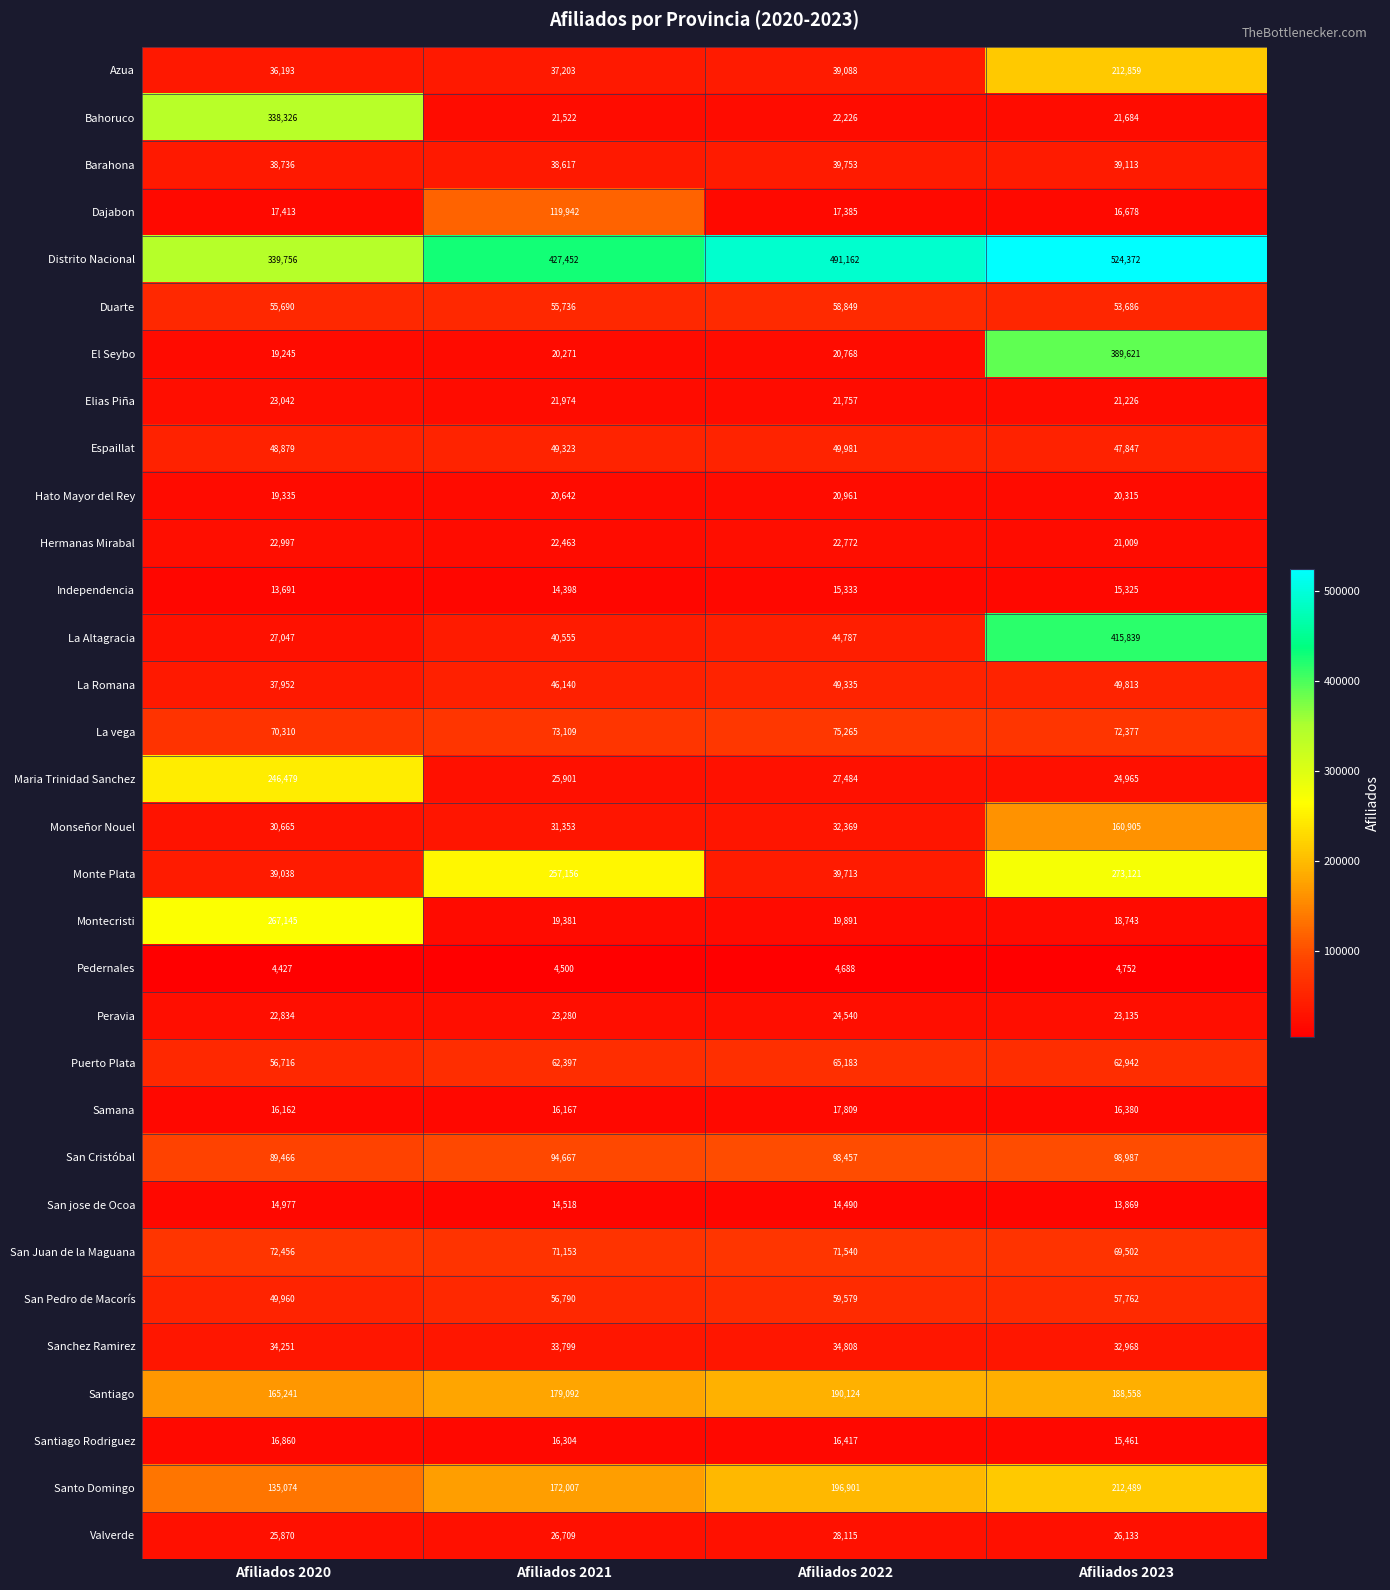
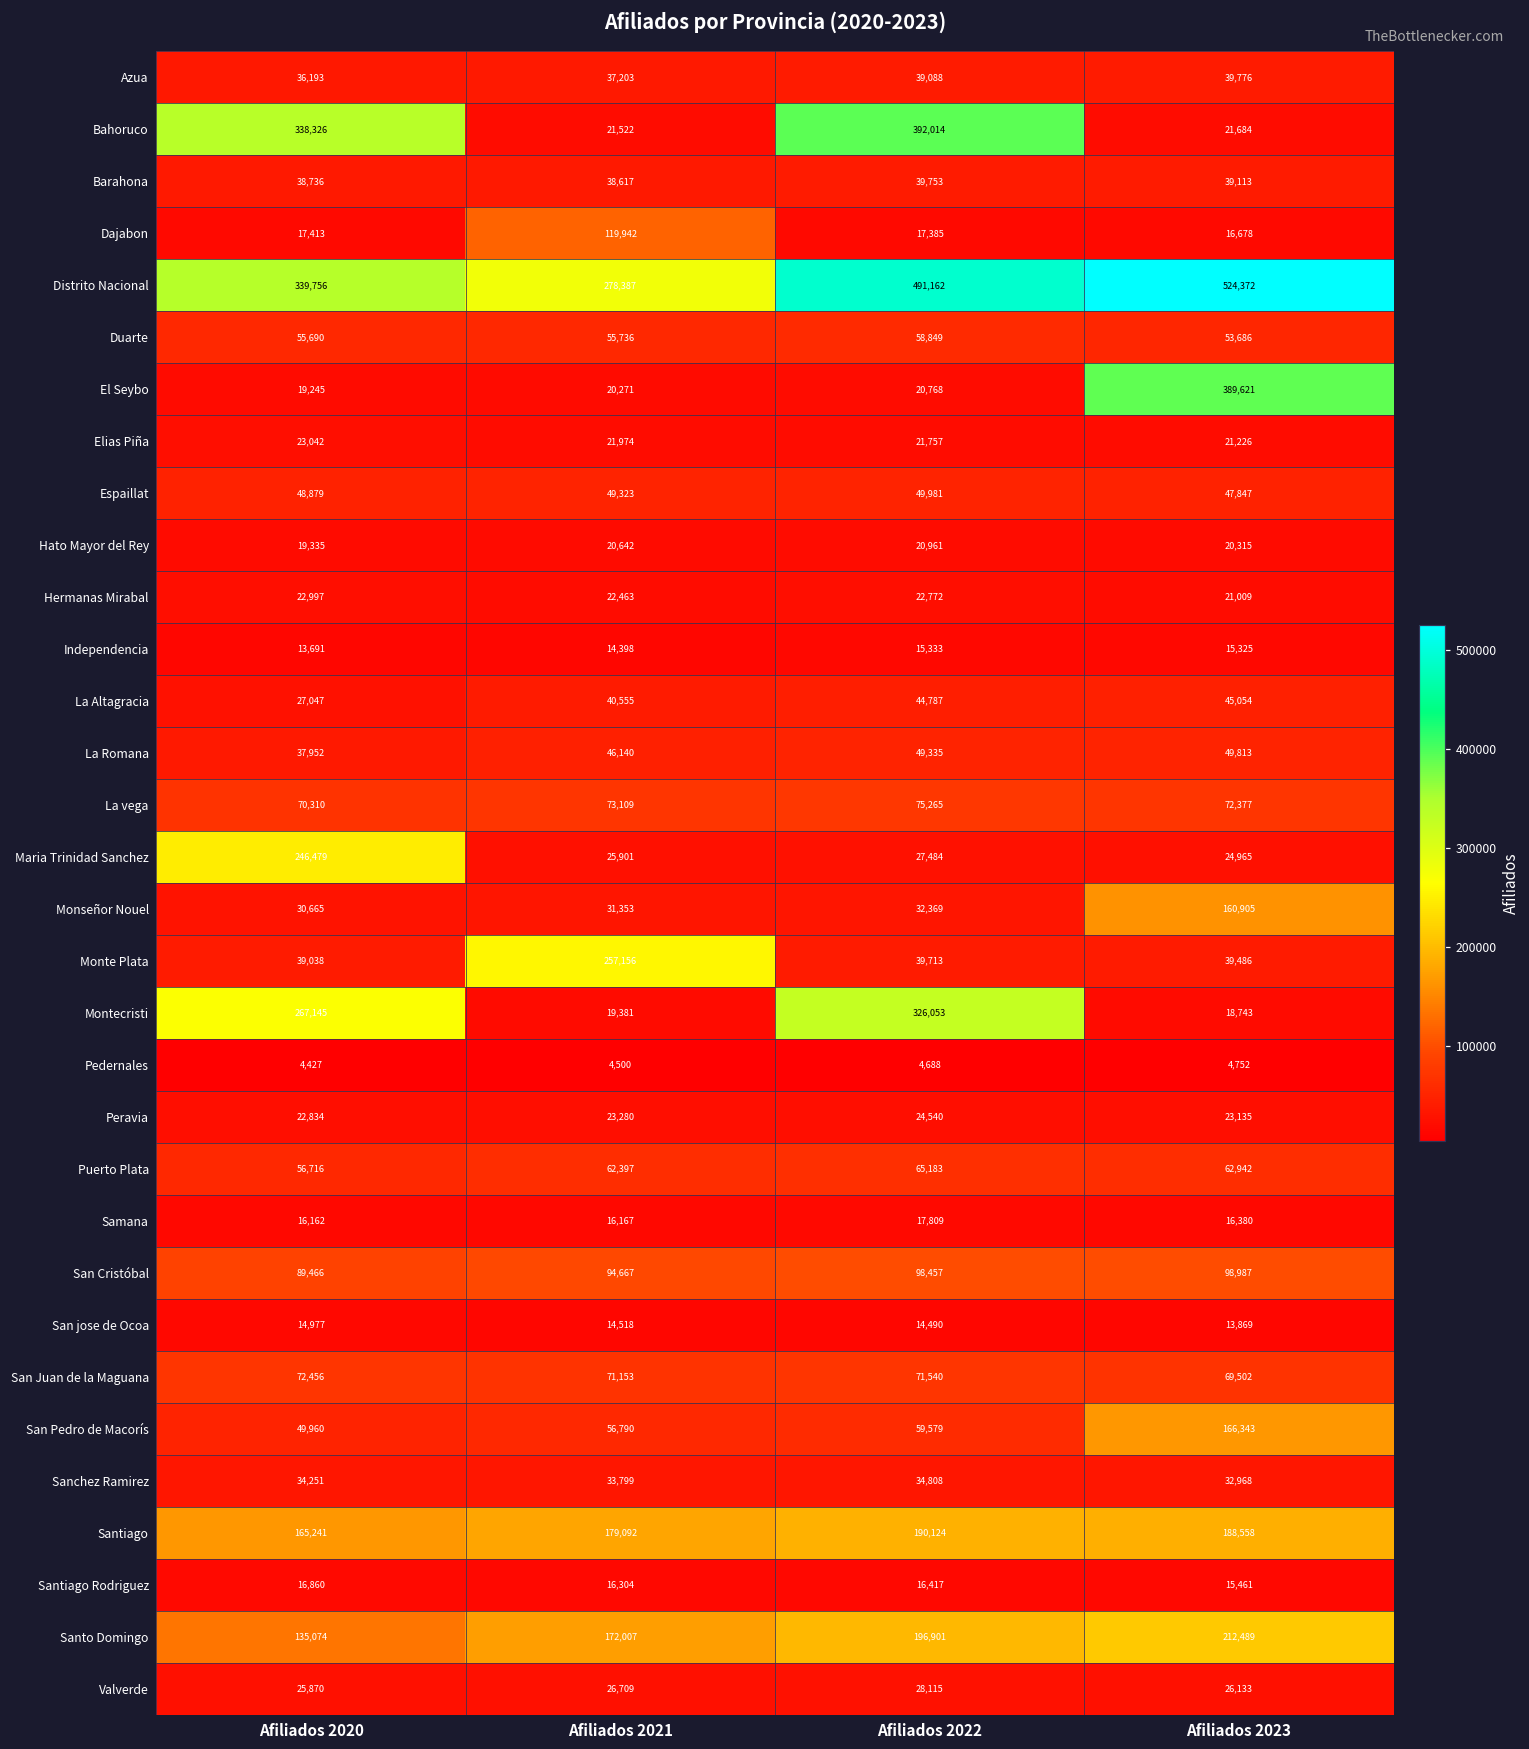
  {
    "Azua": {
      "Afiliados 2020": "36,193",
      "Afiliados 2021": "37,203",
      "Afiliados 2022": "39,088",
-     "Afiliados 2023": "212,859"
+     "Afiliados 2023": "39,776"
    },
    "Bahoruco": {
      "Afiliados 2020": "338,326",
      "Afiliados 2021": "21,522",
-     "Afiliados 2022": "22,226",
+     "Afiliados 2022": "392,014",
      "Afiliados 2023": "21,684"
    },
    "Barahona": {
      "Afiliados 2020": "38,736",
      "Afiliados 2021": "38,617",
      "Afiliados 2022": "39,753",
      "Afiliados 2023": "39,113"
    },
    "Dajabon": {
      "Afiliados 2020": "17,413",
      "Afiliados 2021": "119,942",
      "Afiliados 2022": "17,385",
      "Afiliados 2023": "16,678"
    },
    "Distrito Nacional": {
      "Afiliados 2020": "339,756",
-     "Afiliados 2021": "427,452",
+     "Afiliados 2021": "278,387",
      "Afiliados 2022": "491,162",
      "Afiliados 2023": "524,372"
    },
    "Duarte": {
      "Afiliados 2020": "55,690",
      "Afiliados 2021": "55,736",
      "Afiliados 2022": "58,849",
      "Afiliados 2023": "53,686"
    },
    "El Seybo": {
      "Afiliados 2020": "19,245",
      "Afiliados 2021": "20,271",
      "Afiliados 2022": "20,768",
      "Afiliados 2023": "389,621"
    },
    "Elias Piña": {
      "Afiliados 2020": "23,042",
      "Afiliados 2021": "21,974",
      "Afiliados 2022": "21,757",
      "Afiliados 2023": "21,226"
    },
    "Espaillat": {
      "Afiliados 2020": "48,879",
      "Afiliados 2021": "49,323",
      "Afiliados 2022": "49,981",
      "Afiliados 2023": "47,847"
    },
    "Hato Mayor del Rey": {
      "Afiliados 2020": "19,335",
      "Afiliados 2021": "20,642",
      "Afiliados 2022": "20,961",
      "Afiliados 2023": "20,315"
    },
    "Hermanas Mirabal": {
      "Afiliados 2020": "22,997",
      "Afiliados 2021": "22,463",
      "Afiliados 2022": "22,772",
      "Afiliados 2023": "21,009"
    },
    "Independencia": {
      "Afiliados 2020": "13,691",
      "Afiliados 2021": "14,398",
      "Afiliados 2022": "15,333",
      "Afiliados 2023": "15,325"
    },
    "La Altagracia": {
      "Afiliados 2020": "27,047",
      "Afiliados 2021": "40,555",
      "Afiliados 2022": "44,787",
-     "Afiliados 2023": "415,839"
+     "Afiliados 2023": "45,054"
    },
    "La Romana": {
      "Afiliados 2020": "37,952",
      "Afiliados 2021": "46,140",
      "Afiliados 2022": "49,335",
      "Afiliados 2023": "49,813"
    },
    "La vega": {
      "Afiliados 2020": "70,310",
      "Afiliados 2021": "73,109",
      "Afiliados 2022": "75,265",
      "Afiliados 2023": "72,377"
    },
    "Maria Trinidad Sanchez": {
      "Afiliados 2020": "246,479",
      "Afiliados 2021": "25,901",
      "Afiliados 2022": "27,484",
      "Afiliados 2023": "24,965"
    },
    "Monseñor Nouel": {
      "Afiliados 2020": "30,665",
      "Afiliados 2021": "31,353",
      "Afiliados 2022": "32,369",
      "Afiliados 2023": "160,905"
    },
    "Monte Plata": {
      "Afiliados 2020": "39,038",
      "Afiliados 2021": "257,156",
      "Afiliados 2022": "39,713",
-     "Afiliados 2023": "273,121"
+     "Afiliados 2023": "39,486"
    },
    "Montecristi": {
      "Afiliados 2020": "267,145",
      "Afiliados 2021": "19,381",
-     "Afiliados 2022": "19,891",
+     "Afiliados 2022": "326,053",
      "Afiliados 2023": "18,743"
    },
    "Pedernales": {
      "Afiliados 2020": "4,427",
      "Afiliados 2021": "4,500",
      "Afiliados 2022": "4,688",
      "Afiliados 2023": "4,752"
    },
    "Peravia": {
      "Afiliados 2020": "22,834",
      "Afiliados 2021": "23,280",
      "Afiliados 2022": "24,540",
      "Afiliados 2023": "23,135"
    },
    "Puerto Plata": {
      "Afiliados 2020": "56,716",
      "Afiliados 2021": "62,397",
      "Afiliados 2022": "65,183",
      "Afiliados 2023": "62,942"
    },
    "Samana": {
      "Afiliados 2020": "16,162",
      "Afiliados 2021": "16,167",
      "Afiliados 2022": "17,809",
      "Afiliados 2023": "16,380"
    },
    "San Cristóbal": {
      "Afiliados 2020": "89,466",
      "Afiliados 2021": "94,667",
      "Afiliados 2022": "98,457",
      "Afiliados 2023": "98,987"
    },
    "San jose de Ocoa": {
      "Afiliados 2020": "14,977",
      "Afiliados 2021": "14,518",
      "Afiliados 2022": "14,490",
      "Afiliados 2023": "13,869"
    },
    "San Juan de la Maguana": {
      "Afiliados 2020": "72,456",
      "Afiliados 2021": "71,153",
      "Afiliados 2022": "71,540",
      "Afiliados 2023": "69,502"
    },
    "San Pedro de Macorís": {
      "Afiliados 2020": "49,960",
      "Afiliados 2021": "56,790",
      "Afiliados 2022": "59,579",
-     "Afiliados 2023": "57,762"
+     "Afiliados 2023": "166,343"
    },
    "Sanchez Ramirez": {
      "Afiliados 2020": "34,251",
      "Afiliados 2021": "33,799",
      "Afiliados 2022": "34,808",
      "Afiliados 2023": "32,968"
    },
    "Santiago": {
      "Afiliados 2020": "165,241",
      "Afiliados 2021": "179,092",
      "Afiliados 2022": "190,124",
      "Afiliados 2023": "188,558"
    },
    "Santiago Rodriguez": {
      "Afiliados 2020": "16,860",
      "Afiliados 2021": "16,304",
      "Afiliados 2022": "16,417",
      "Afiliados 2023": "15,461"
    },
    "Santo Domingo": {
      "Afiliados 2020": "135,074",
      "Afiliados 2021": "172,007",
      "Afiliados 2022": "196,901",
      "Afiliados 2023": "212,489"
    },
    "Valverde": {
      "Afiliados 2020": "25,870",
      "Afiliados 2021": "26,709",
      "Afiliados 2022": "28,115",
      "Afiliados 2023": "26,133"
    }
  }
